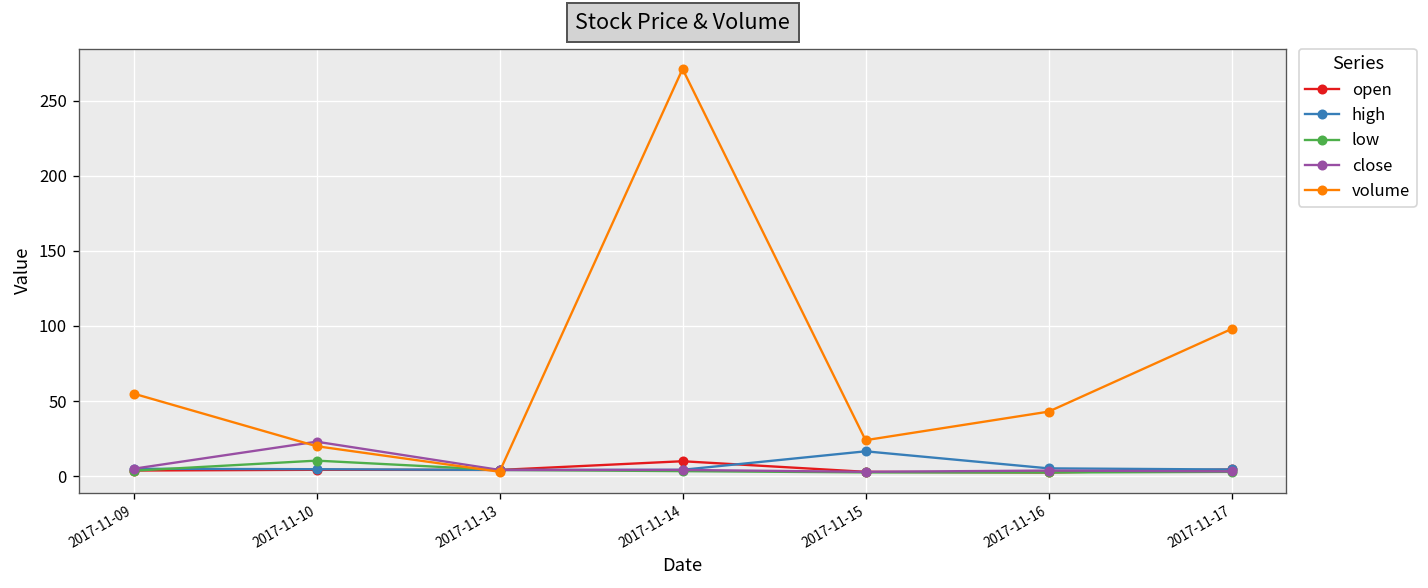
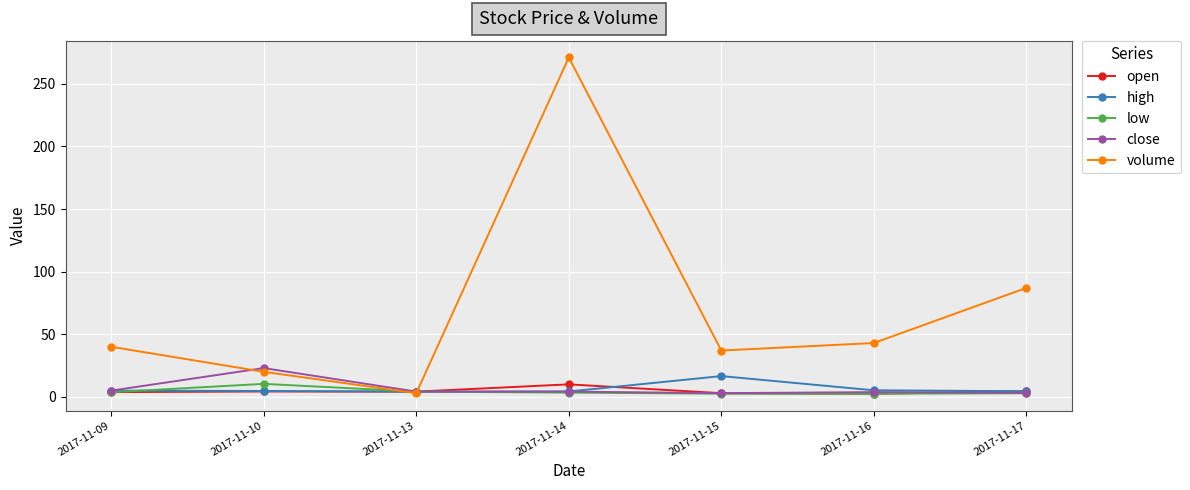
  {
    "open": {
      "2017-11-14": 10
    },
    "high": {
      "2017-11-15": 17
    },
    "low": {
      "2017-11-10": 10
    },
    "close": {
      "2017-11-10": 23
    },
    "volume": {
-     "2017-11-09": 55,
+     "2017-11-09": 40,
      "2017-11-10": 20,
      "2017-11-14": 271,
-     "2017-11-15": 24,
+     "2017-11-15": 37,
      "2017-11-16": 43,
-     "2017-11-17": 98
+     "2017-11-17": 87
    }
  }
